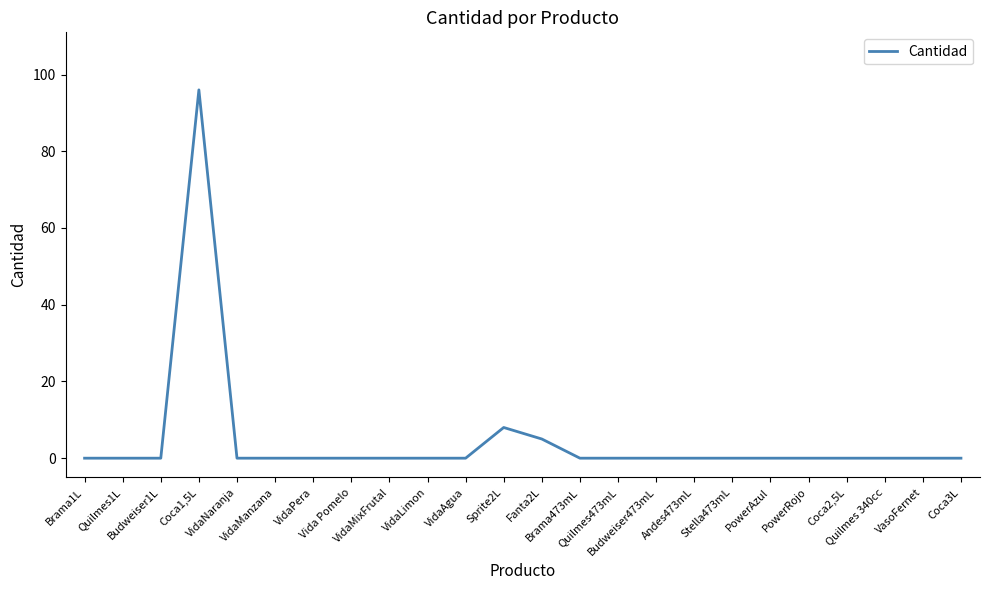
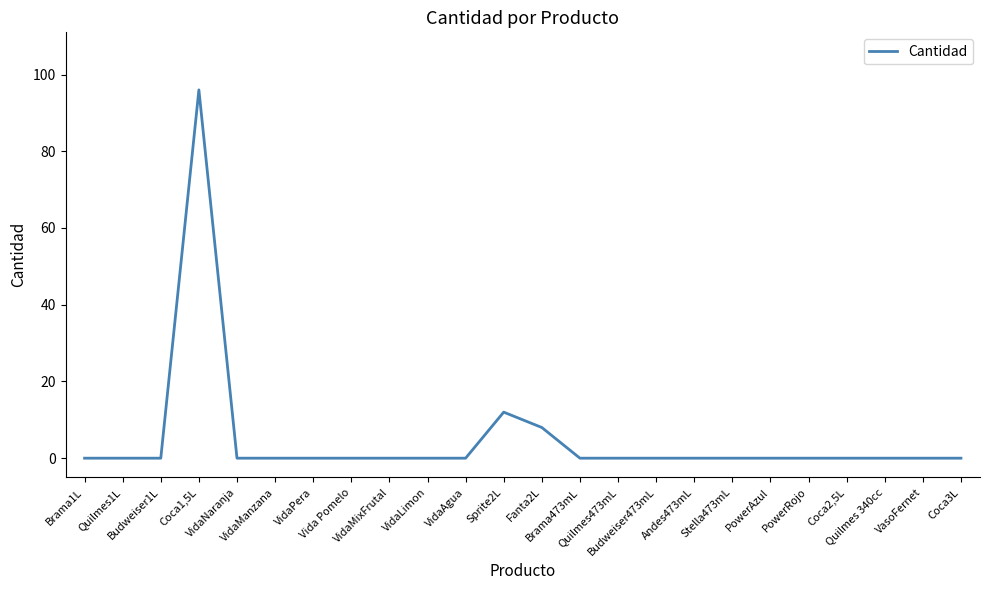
  {
    "Brama1L": 0,
    "Quilmes1L": 0,
    "Budweiser1L": 0,
    "Coca1,5L": 96,
    "VidaNaranja": 0,
    "VidaManzana": 0,
    "VidaPera": 0,
    "Vida Pomelo": 0,
    "VidaMixFrutal": 0,
    "VidaLimon": 0,
    "VidaAgua": 0,
-   "Sprite2L": 8,
-   "Fanta2L": 5,
+   "Sprite2L": 12,
+   "Fanta2L": 8,
    "Brama473mL": 0,
    "Quilmes473mL": 0,
    "Budweiser473mL": 0,
    "Andes473mL": 0,
    "Stella473mL": 0,
    "PowerAzul": 0,
    "PowerRojo": 0,
    "Coca2,5L": 0,
    "Quilmes 340cc": 0,
    "VasoFernet": 0,
    "Coca3L": 0
  }
